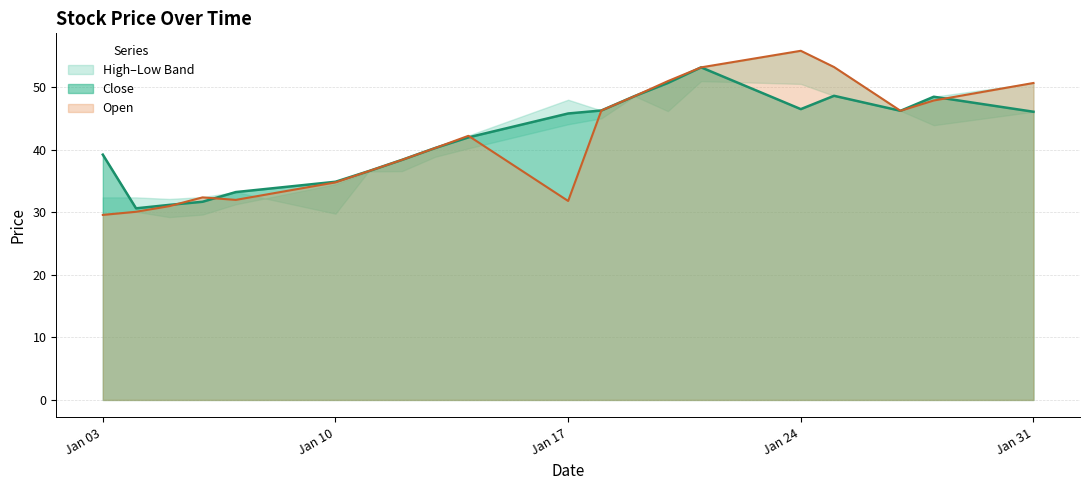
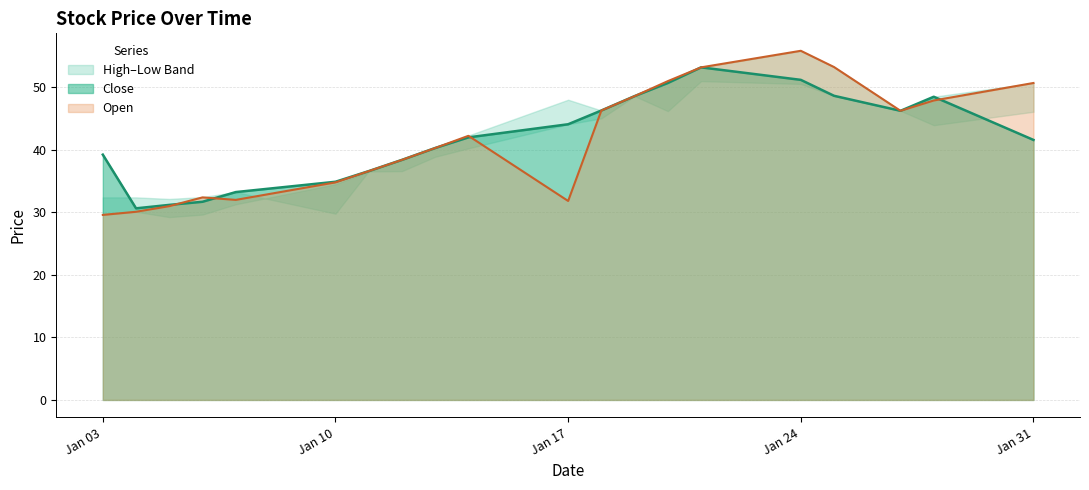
  {
    "Close": {
      "Jan 03": 39,
-     "Jan 17": 46,
-     "Jan 24": 47,
-     "Jan 31": 46
+     "Jan 17": 44,
+     "Jan 24": 51,
+     "Jan 31": 42
    },
    "Open": {
      "Jan 03": 30,
      "Jan 17": 32
    }
  }
